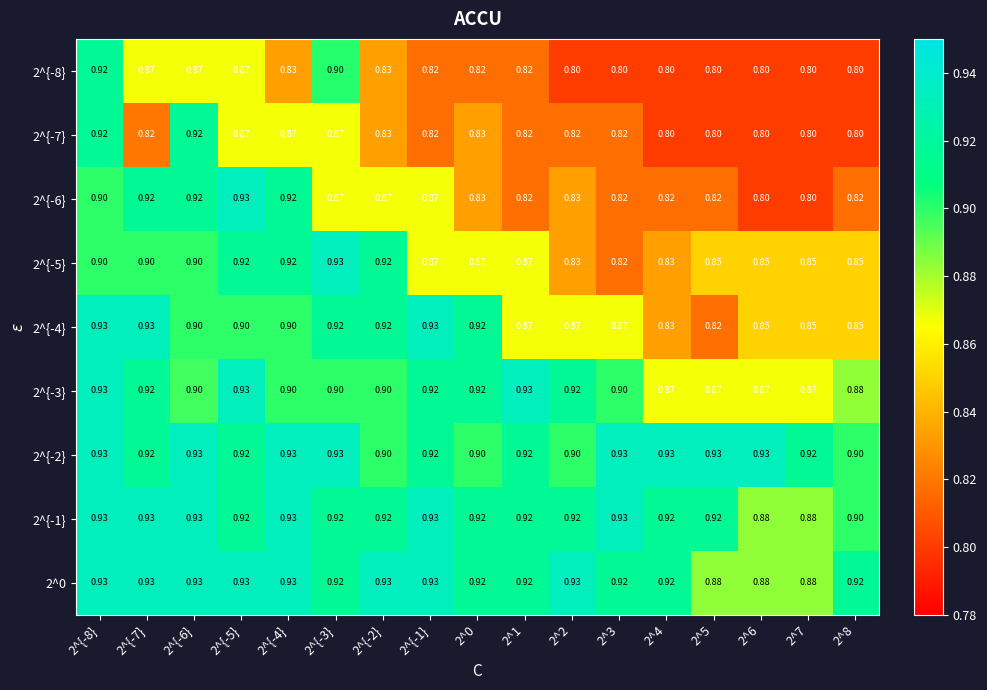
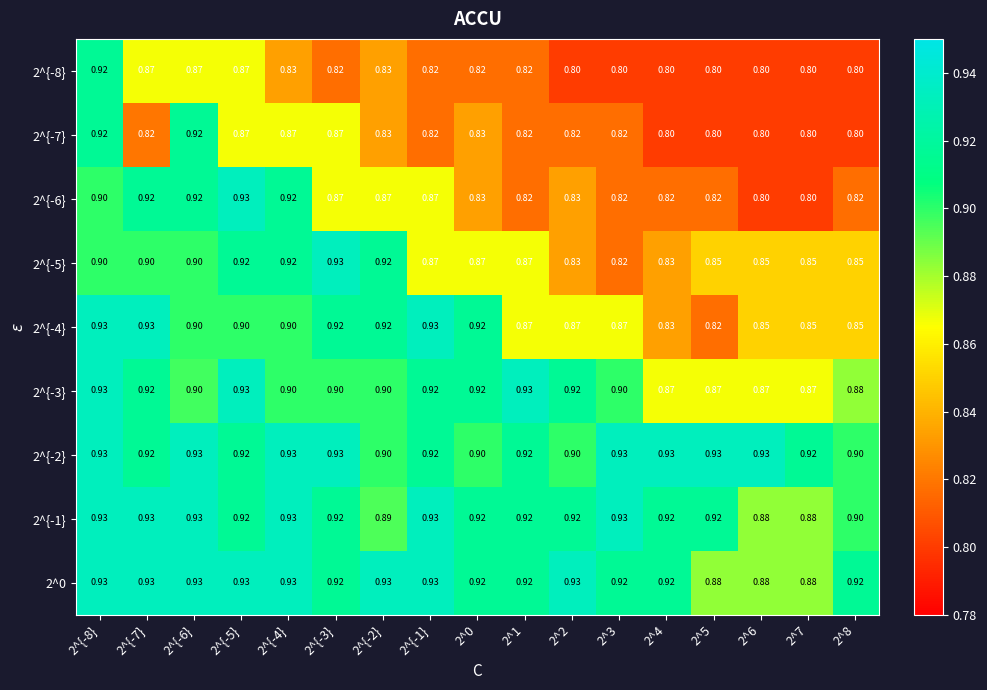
  {
    "2^{-8}": {
      "2^{-8}": 0.92,
      "2^{-7}": 0.87,
      "2^{-6}": 0.87,
      "2^{-5}": 0.87,
      "2^{-4}": 0.83,
-     "2^{-3}": 0.90,
+     "2^{-3}": 0.82,
      "2^{-2}": 0.83,
      "2^{-1}": 0.82,
      "2^0": 0.82,
      "2^1": 0.82,
      "2^2": 0.80,
      "2^3": 0.80,
      "2^4": 0.80,
      "2^5": 0.80,
      "2^6": 0.80,
      "2^7": 0.80,
      "2^8": 0.80
    },
    "2^{-7}": {
      "2^{-8}": 0.92,
      "2^{-7}": 0.82,
      "2^{-6}": 0.92,
      "2^{-5}": 0.87,
      "2^{-4}": 0.87,
      "2^{-3}": 0.87,
      "2^{-2}": 0.83,
      "2^{-1}": 0.82,
      "2^0": 0.83,
      "2^1": 0.82,
      "2^2": 0.82,
      "2^3": 0.82,
      "2^4": 0.80,
      "2^5": 0.80,
      "2^6": 0.80,
      "2^7": 0.80,
      "2^8": 0.80
    },
    "2^{-6}": {
      "2^{-8}": 0.90,
      "2^{-7}": 0.92,
      "2^{-6}": 0.92,
      "2^{-5}": 0.93,
      "2^{-4}": 0.92,
      "2^{-3}": 0.87,
      "2^{-2}": 0.87,
      "2^{-1}": 0.87,
      "2^0": 0.83,
      "2^1": 0.82,
      "2^2": 0.83,
      "2^3": 0.82,
      "2^4": 0.82,
      "2^5": 0.82,
      "2^6": 0.80,
      "2^7": 0.80,
      "2^8": 0.82
    },
    "2^{-5}": {
      "2^{-8}": 0.90,
      "2^{-7}": 0.90,
      "2^{-6}": 0.90,
      "2^{-5}": 0.92,
      "2^{-4}": 0.92,
      "2^{-3}": 0.93,
      "2^{-2}": 0.92,
      "2^{-1}": 0.87,
      "2^0": 0.87,
      "2^1": 0.87,
      "2^2": 0.83,
      "2^3": 0.82,
      "2^4": 0.83,
      "2^5": 0.85,
      "2^6": 0.85,
      "2^7": 0.85,
      "2^8": 0.85
    },
    "2^{-4}": {
      "2^{-8}": 0.93,
      "2^{-7}": 0.93,
      "2^{-6}": 0.90,
      "2^{-5}": 0.90,
      "2^{-4}": 0.90,
      "2^{-3}": 0.92,
      "2^{-2}": 0.92,
      "2^{-1}": 0.93,
      "2^0": 0.92,
      "2^1": 0.87,
      "2^2": 0.87,
      "2^3": 0.87,
      "2^4": 0.83,
      "2^5": 0.82,
      "2^6": 0.85,
      "2^7": 0.85,
      "2^8": 0.85
    },
    "2^{-3}": {
      "2^{-8}": 0.93,
      "2^{-7}": 0.92,
      "2^{-6}": 0.90,
      "2^{-5}": 0.93,
      "2^{-4}": 0.90,
      "2^{-3}": 0.90,
      "2^{-2}": 0.90,
      "2^{-1}": 0.92,
      "2^0": 0.92,
      "2^1": 0.93,
      "2^2": 0.92,
      "2^3": 0.90,
      "2^4": 0.87,
      "2^5": 0.87,
      "2^6": 0.87,
      "2^7": 0.87,
      "2^8": 0.88
    },
    "2^{-2}": {
      "2^{-8}": 0.93,
      "2^{-7}": 0.92,
      "2^{-6}": 0.93,
      "2^{-5}": 0.92,
      "2^{-4}": 0.93,
      "2^{-3}": 0.93,
      "2^{-2}": 0.90,
      "2^{-1}": 0.92,
      "2^0": 0.90,
      "2^1": 0.92,
      "2^2": 0.90,
      "2^3": 0.93,
      "2^4": 0.93,
      "2^5": 0.93,
      "2^6": 0.93,
      "2^7": 0.92,
      "2^8": 0.90
    },
    "2^{-1}": {
      "2^{-8}": 0.93,
      "2^{-7}": 0.93,
      "2^{-6}": 0.93,
      "2^{-5}": 0.92,
      "2^{-4}": 0.93,
      "2^{-3}": 0.92,
-     "2^{-2}": 0.92,
+     "2^{-2}": 0.89,
      "2^{-1}": 0.93,
      "2^0": 0.92,
      "2^1": 0.92,
      "2^2": 0.92,
      "2^3": 0.93,
      "2^4": 0.92,
      "2^5": 0.92,
      "2^6": 0.88,
      "2^7": 0.88,
      "2^8": 0.90
    },
    "2^0": {
      "2^{-8}": 0.93,
      "2^{-7}": 0.93,
      "2^{-6}": 0.93,
      "2^{-5}": 0.93,
      "2^{-4}": 0.93,
      "2^{-3}": 0.92,
      "2^{-2}": 0.93,
      "2^{-1}": 0.93,
      "2^0": 0.92,
      "2^1": 0.92,
      "2^2": 0.93,
      "2^3": 0.92,
      "2^4": 0.92,
      "2^5": 0.88,
      "2^6": 0.88,
      "2^7": 0.88,
      "2^8": 0.92
    }
  }
